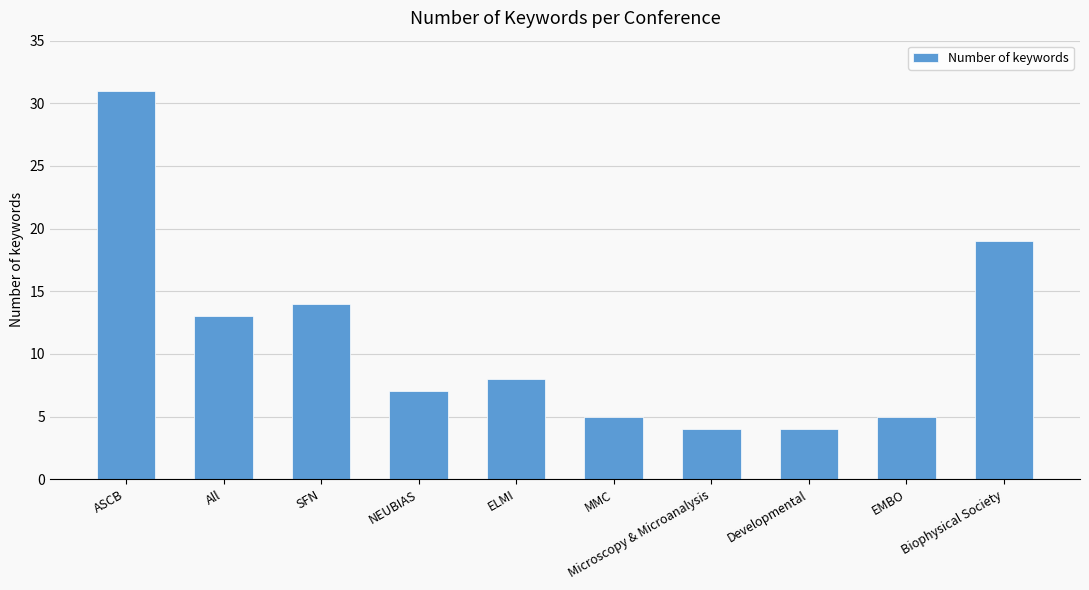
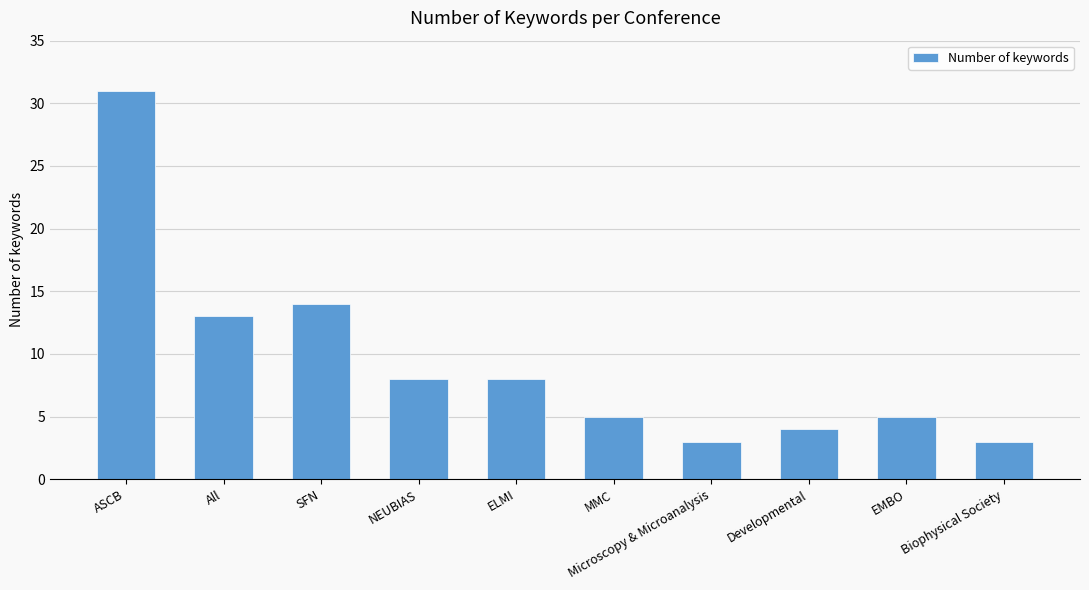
  {
    "ASCB": 31,
    "All": 13,
    "SFN": 14,
-   "NEUBIAS": 7,
+   "NEUBIAS": 8,
    "ELMI": 8,
    "MMC": 5,
-   "Microscopy & Microanalysis": 4,
+   "Microscopy & Microanalysis": 3,
    "Developmental": 4,
    "EMBO": 5,
-   "Biophysical Society": 19
+   "Biophysical Society": 3
  }
